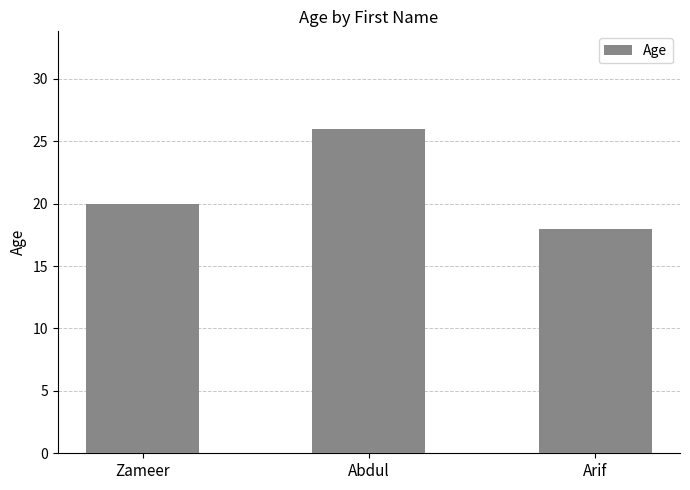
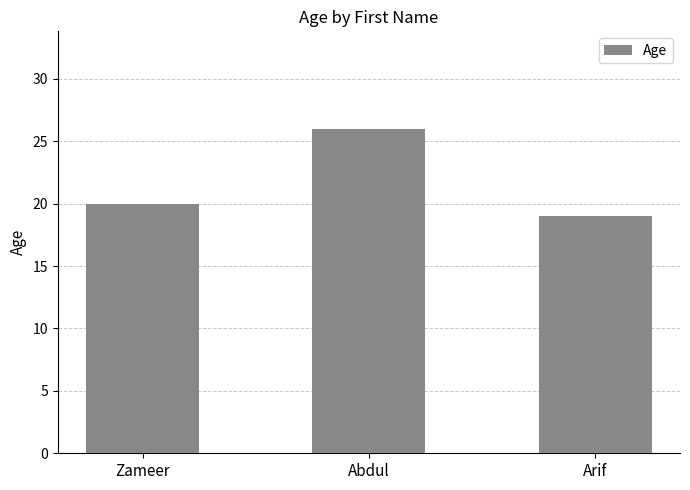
  {
    "Zameer": 20,
    "Abdul": 26,
-   "Arif": 18
+   "Arif": 19
  }
